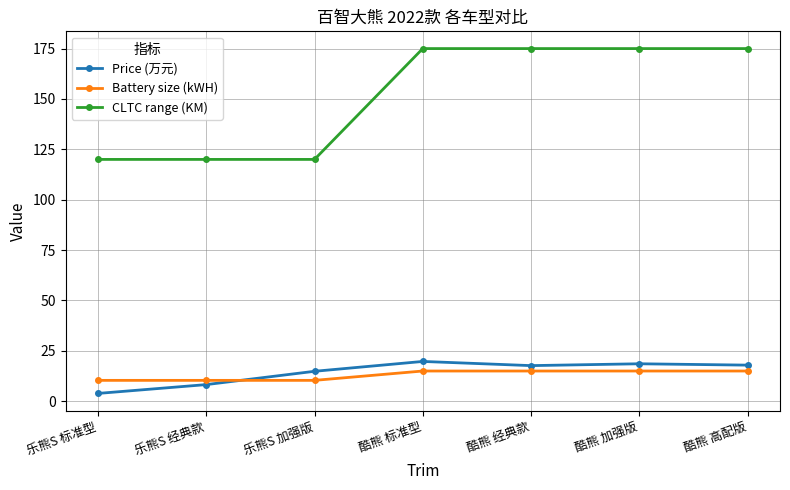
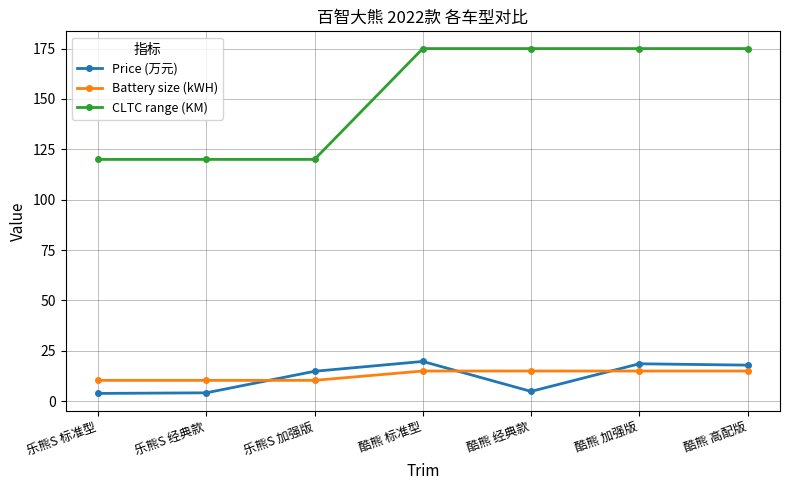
  {
    "Price (万元)": {
      "乐熊S 标准型": 4,
-     "乐熊S 经典款": 8,
+     "乐熊S 经典款": 4,
      "乐熊S 加强版": 15,
      "酷熊 标准型": 20,
-     "酷熊 经典款": 18,
+     "酷熊 经典款": 5,
      "酷熊 加强版": 19,
      "酷熊 高配版": 18
    },
    "Battery size (kWH)": {
      "乐熊S 标准型": 10,
      "乐熊S 经典款": 10,
      "乐熊S 加强版": 10,
      "酷熊 标准型": 15,
      "酷熊 经典款": 15,
      "酷熊 加强版": 15,
      "酷熊 高配版": 15
    },
    "CLTC range (KM)": {
      "乐熊S 标准型": 120,
      "乐熊S 经典款": 120,
      "乐熊S 加强版": 120,
      "酷熊 标准型": 175,
      "酷熊 经典款": 175,
      "酷熊 加强版": 175,
      "酷熊 高配版": 175
    }
  }
